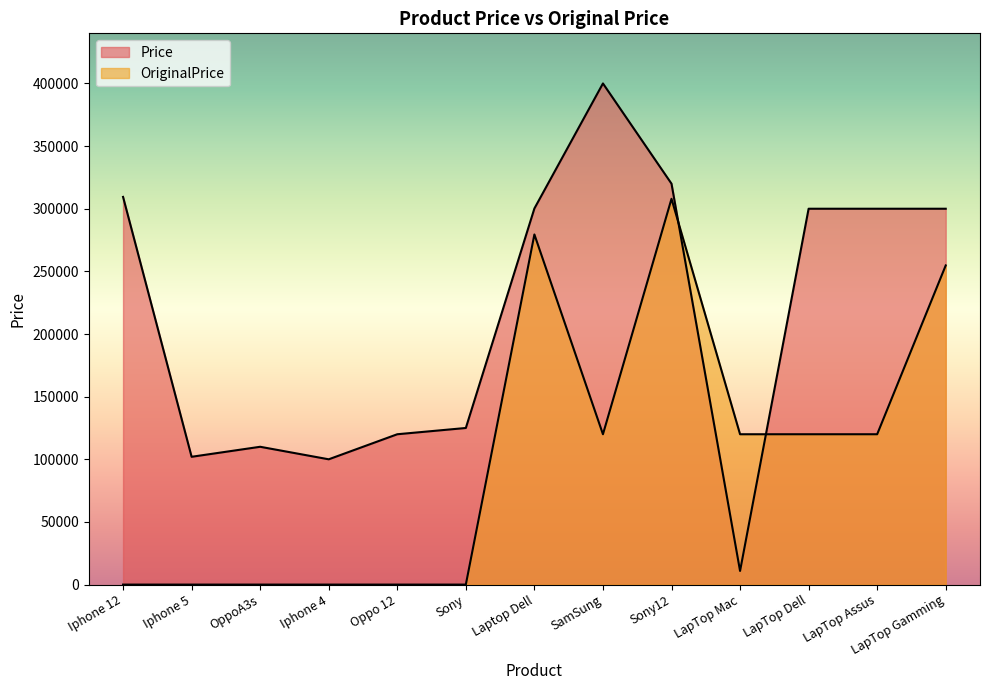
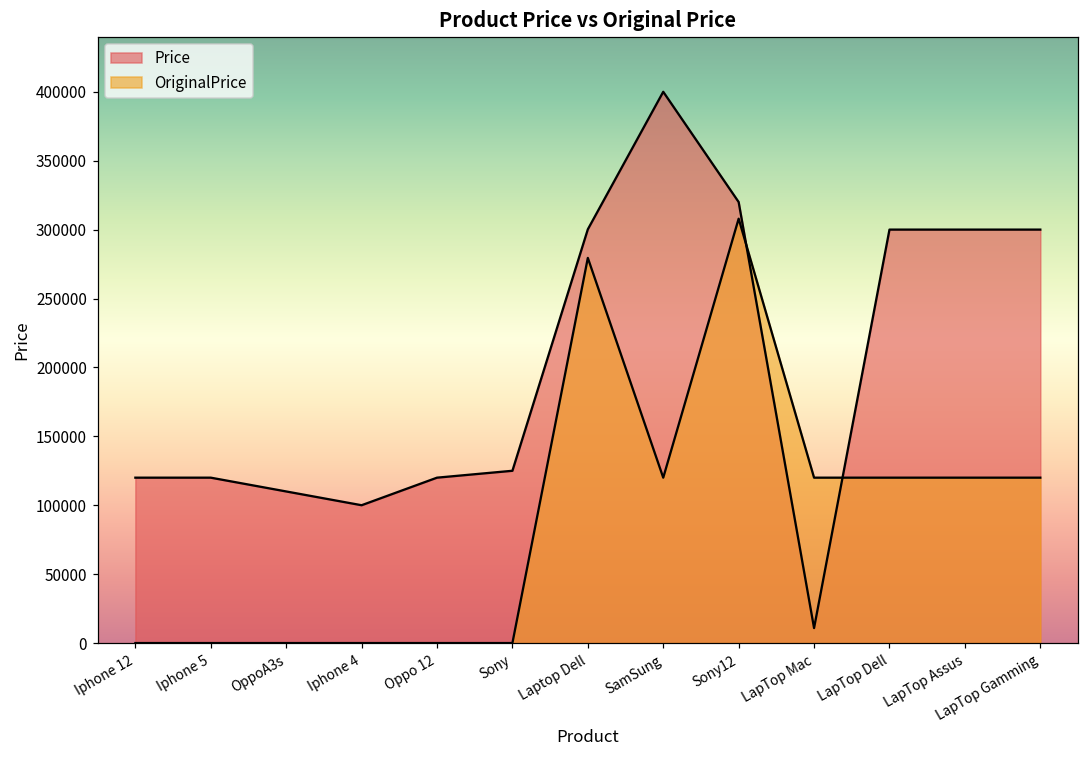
  {
    "Price": {
-     "Iphone 12": 309000,
-     "Iphone 5": 102000,
+     "Iphone 12": 120000,
+     "Iphone 5": 120000,
      "OppoA3s": 110000,
      "Iphone 4": 100000,
      "Oppo 12": 120000,
      "Sony": 125000,
      "Laptop Dell": 300000,
      "SamSung": 400000,
      "Sony12": 320000,
      "LapTop Mac": 11000,
      "LapTop Dell": 300000,
      "LapTop Assus": 300000,
      "LapTop Gamming": 300000
    },
    "OriginalPrice": {
      "Iphone 12": 0,
      "Iphone 5": 0,
      "OppoA3s": 0,
      "Iphone 4": 0,
      "Oppo 12": 0,
      "Sony": 0,
      "Laptop Dell": 279000,
      "SamSung": 120000,
      "Sony12": 308000,
      "LapTop Mac": 120000,
      "LapTop Dell": 120000,
      "LapTop Assus": 120000,
-     "LapTop Gamming": 255000
+     "LapTop Gamming": 120000
    }
  }
